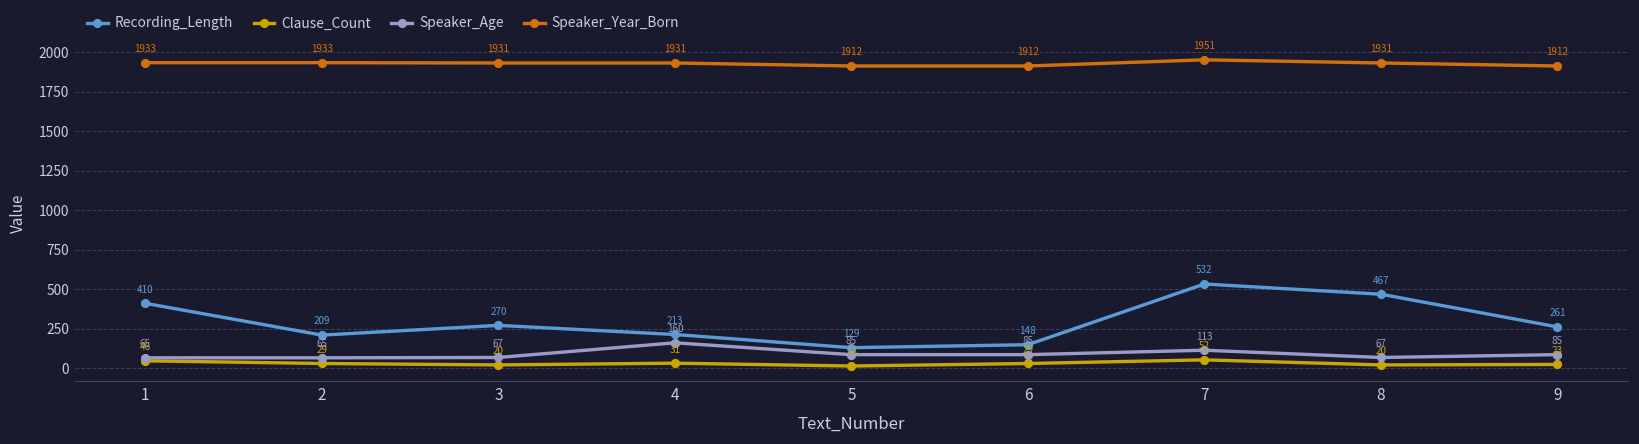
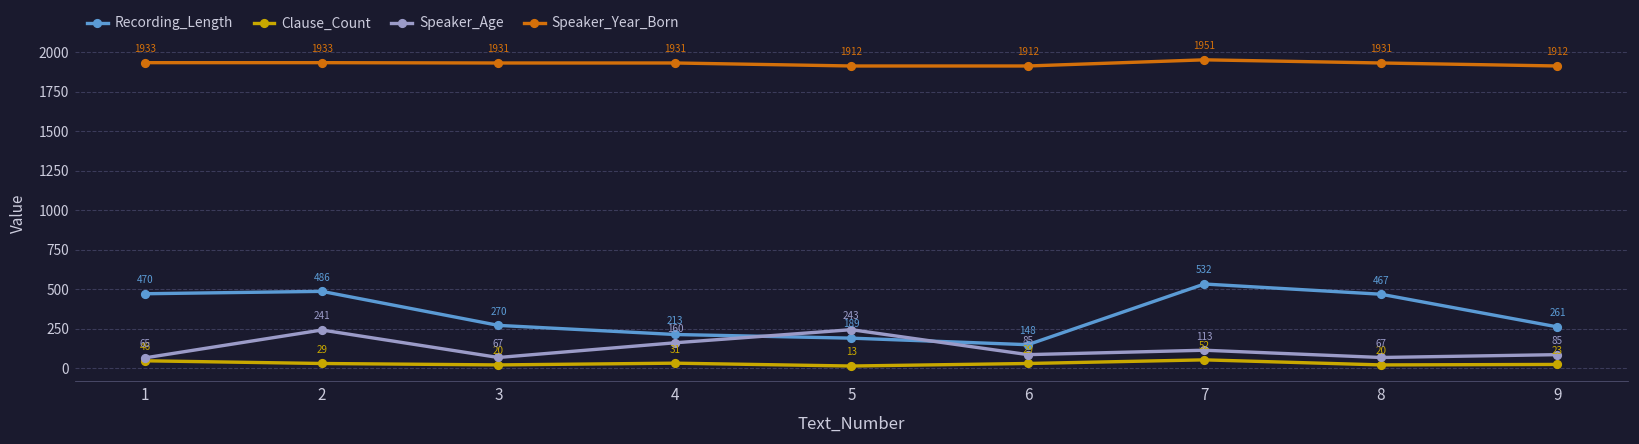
  {
    "Recording_Length": {
-     "1": 410,
-     "2": 209,
+     "1": 470,
+     "2": 486,
      "3": 270,
-     "5": 129,
+     "5": 189,
      "6": 148,
      "7": 532,
      "8": 467,
      "9": 261
    },
    "Speaker_Age": {
-     "2": 65,
-     "5": 85,
+     "2": 241,
+     "5": 243,
      "7": 113,
      "9": 85
    }
  }
